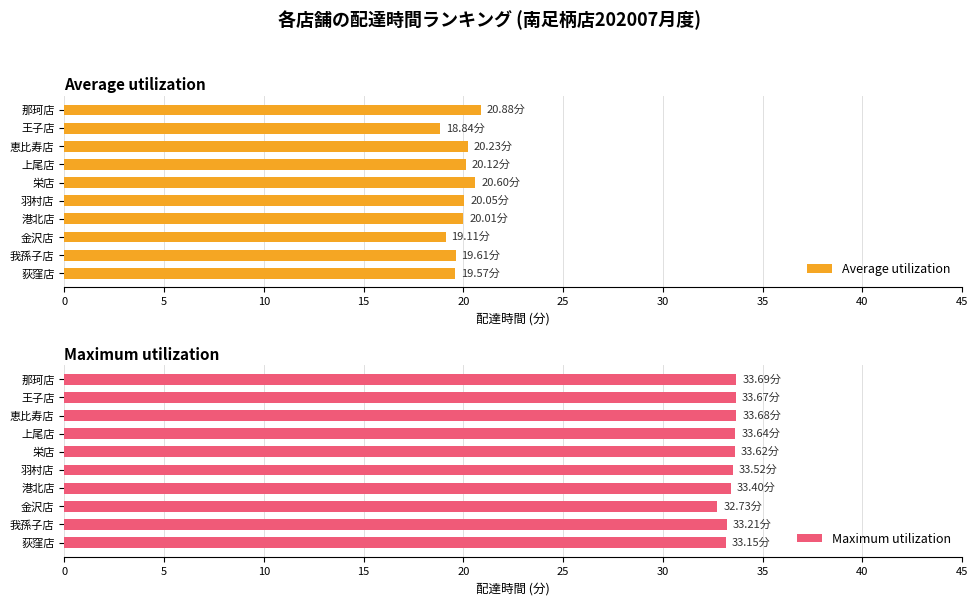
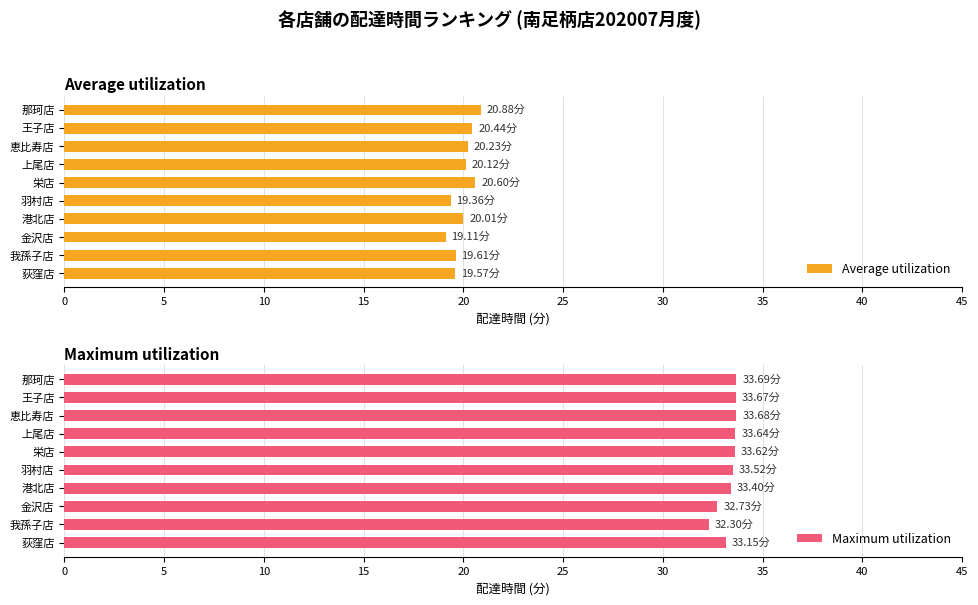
  {
    "Average utilization": {
      "那珂店": "20.88分",
-     "王子店": "18.84分",
+     "王子店": "20.44分",
      "恵比寿店": "20.23分",
      "上尾店": "20.12分",
      "栄店": "20.60分",
-     "羽村店": "20.05分",
+     "羽村店": "19.36分",
      "港北店": "20.01分",
      "金沢店": "19.11分",
      "我孫子店": "19.61分",
      "荻窪店": "19.57分"
    },
    "Maximum utilization": {
      "那珂店": "33.69分",
      "王子店": "33.67分",
      "恵比寿店": "33.68分",
      "上尾店": "33.64分",
      "栄店": "33.62分",
      "羽村店": "33.52分",
      "港北店": "33.40分",
      "金沢店": "32.73分",
-     "我孫子店": "33.21分",
+     "我孫子店": "32.30分",
      "荻窪店": "33.15分"
    }
  }
